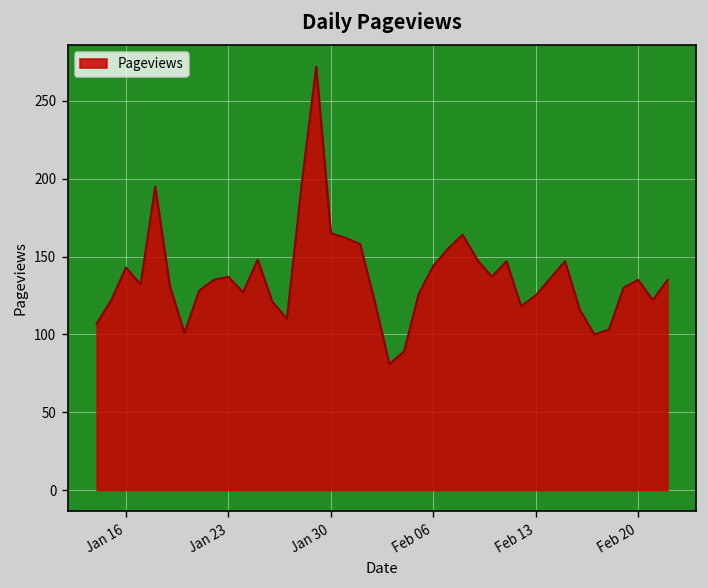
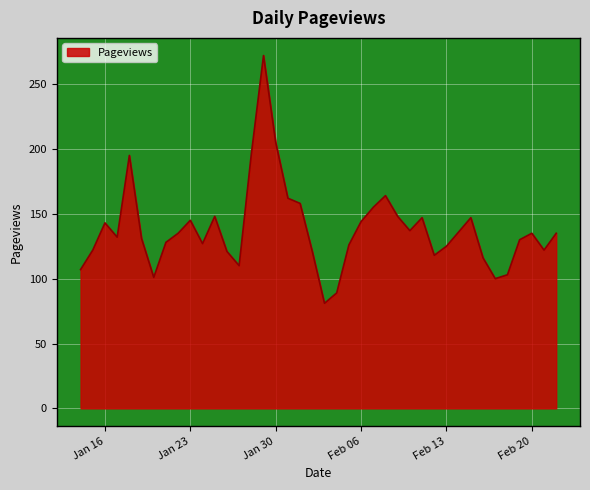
  {
    "Jan 16": 143,
-   "Jan 23": 137,
-   "Jan 30": 165,
+   "Jan 23": 145,
+   "Jan 30": 205,
    "Feb 06": 144,
    "Feb 13": 125,
    "Feb 20": 135
  }
